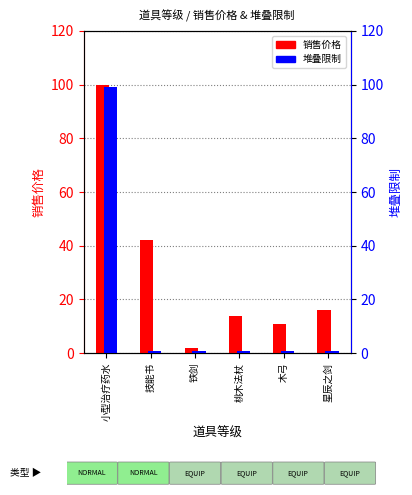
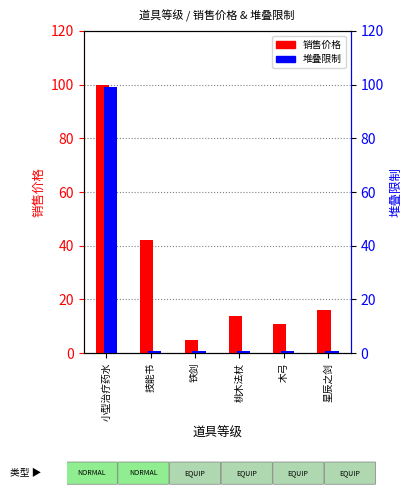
  {
    "销售价格": {
      "小型治疗药水": 100,
      "技能书": 42,
-     "铁剑": 2,
+     "铁剑": 5,
      "桃木法杖": 14,
      "木弓": 11,
      "星辰之剑": 16
    },
    "堆叠限制": {
      "小型治疗药水": 99,
      "技能书": 1,
      "铁剑": 1,
      "桃木法杖": 1,
      "木弓": 1,
      "星辰之剑": 1
    }
  }
